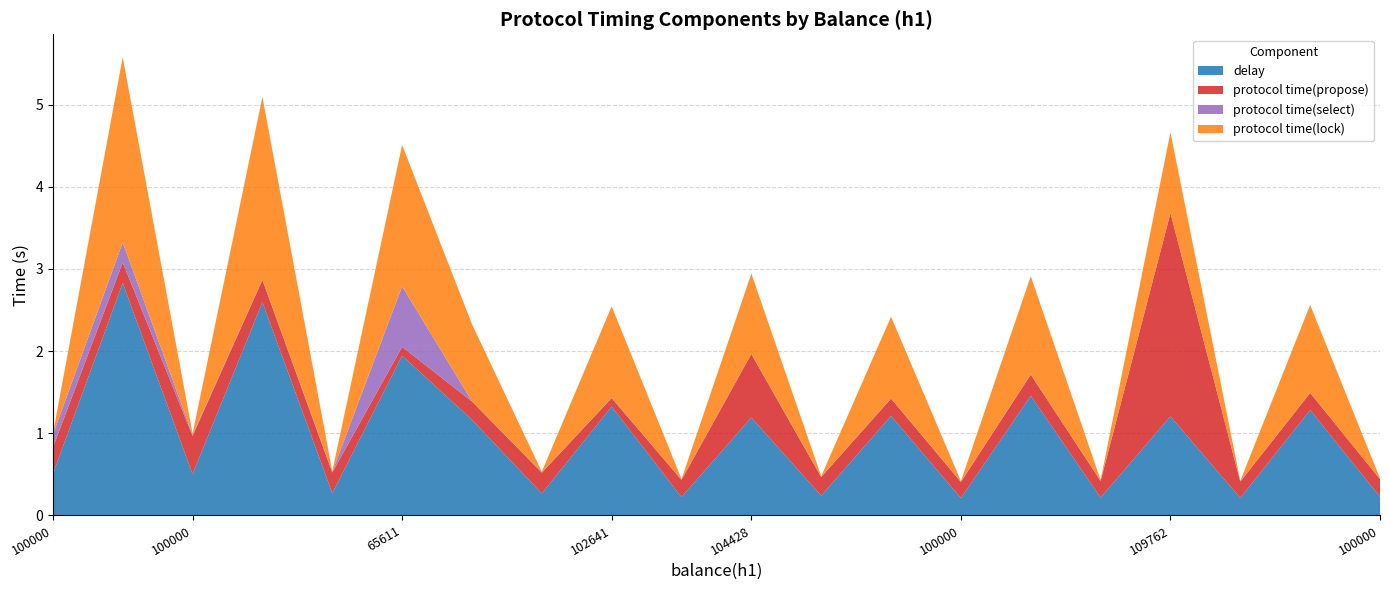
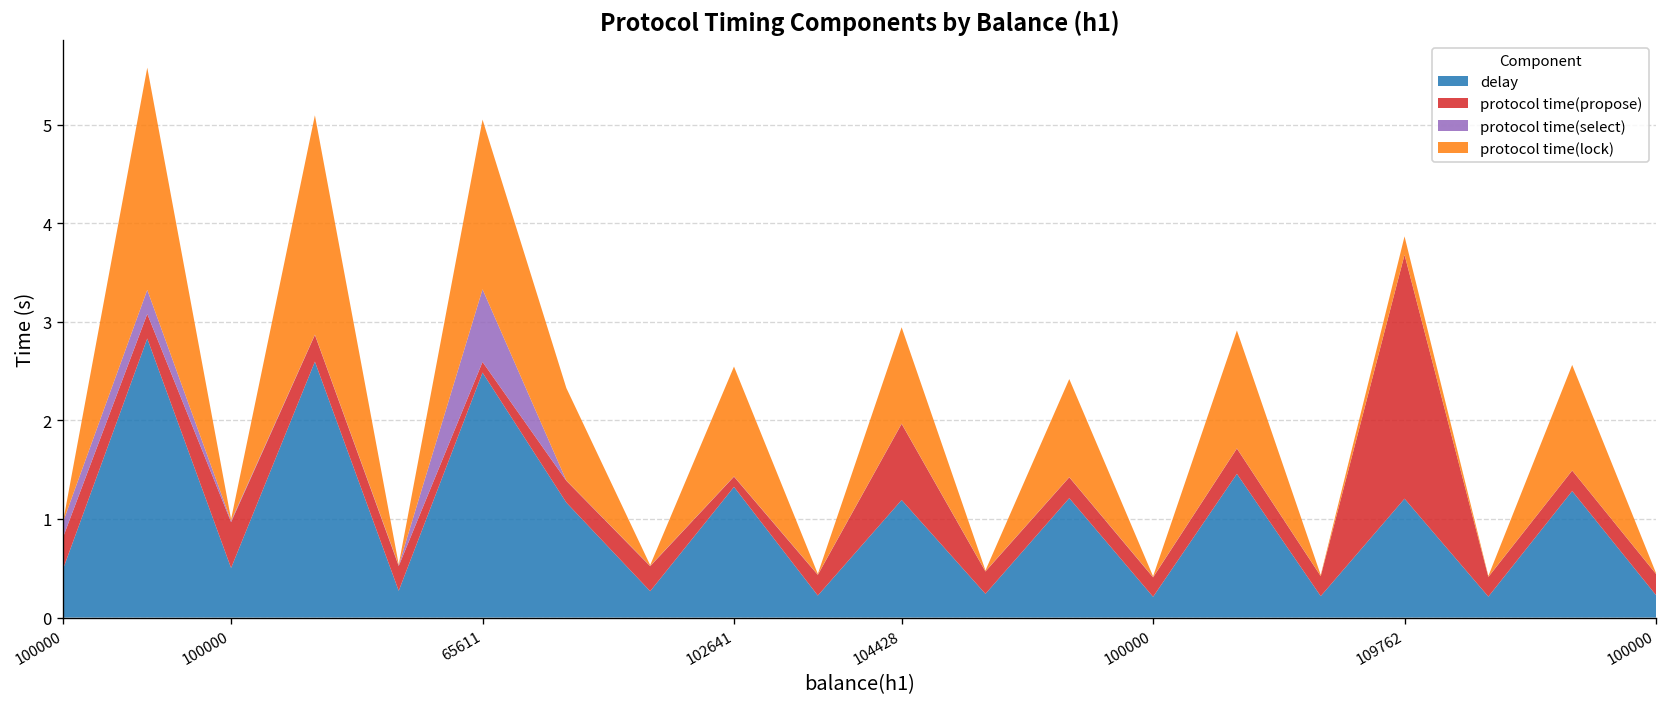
  {
    "delay": {
-     "65611": 1.9,
+     "65611": 2.5,
      "102641": 1.3,
      "104428": 1.2,
      "109762": 1.2
    },
    "protocol time(propose)": {
      "65611": 0.1
    },
    "protocol time(select)": {
      "65611": 0.7
    },
    "protocol time(lock)": {
      "65611": 1.7,
      "102641": 1.1,
      "104428": 1.0,
-     "109762": 1.0
+     "109762": 0.2
    }
  }
